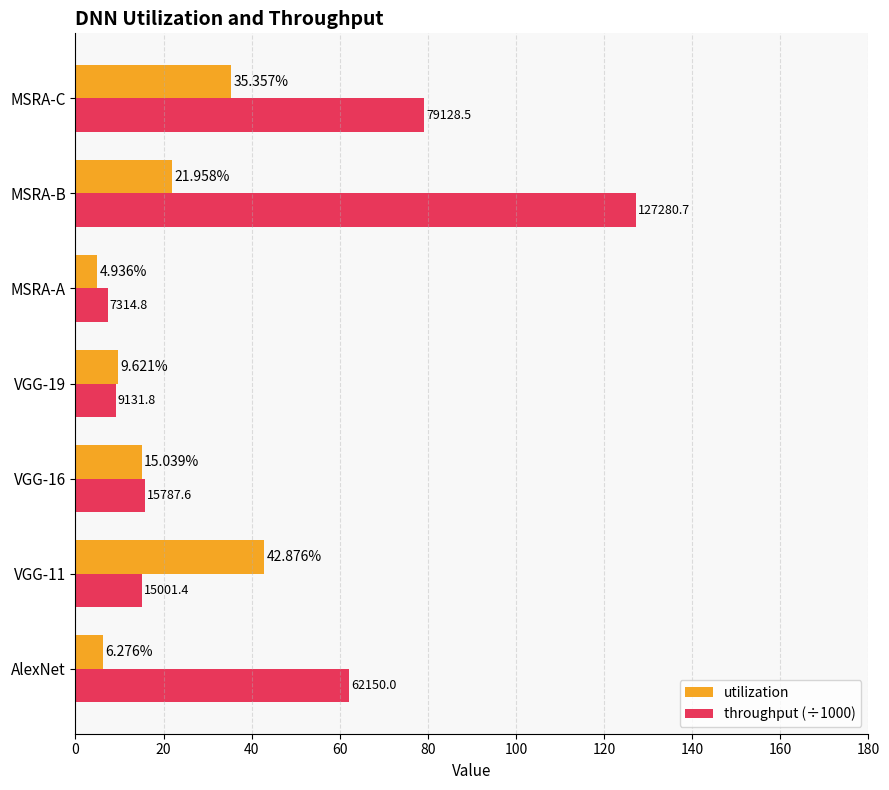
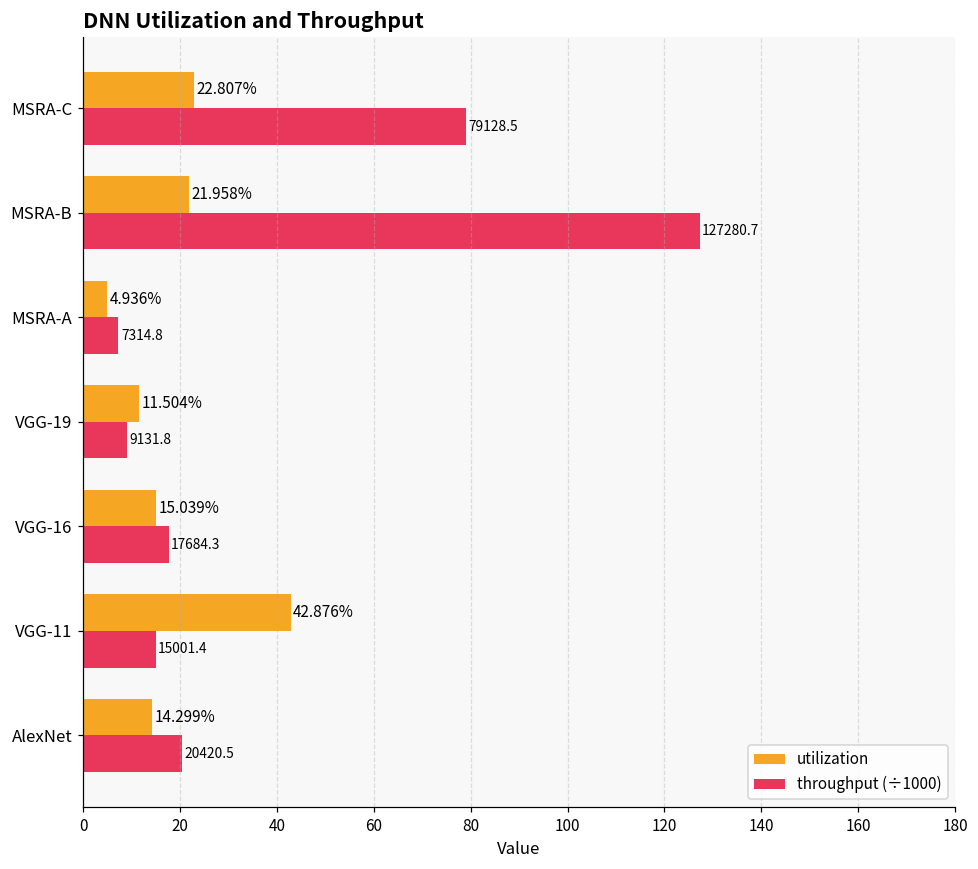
  {
    "utilization": {
-     "MSRA-C": "35.357%",
+     "MSRA-C": "22.807%",
      "MSRA-B": "21.958%",
      "MSRA-A": "4.936%",
-     "VGG-19": "9.621%",
+     "VGG-19": "11.504%",
      "VGG-16": "15.039%",
      "VGG-11": "42.876%",
-     "AlexNet": "6.276%"
+     "AlexNet": "14.299%"
    },
    "throughput (÷1000)": {
-     "VGG-16": "15787.6",
-     "AlexNet": "62150.0"
+     "VGG-16": "17684.3",
+     "AlexNet": "20420.5"
    }
  }
